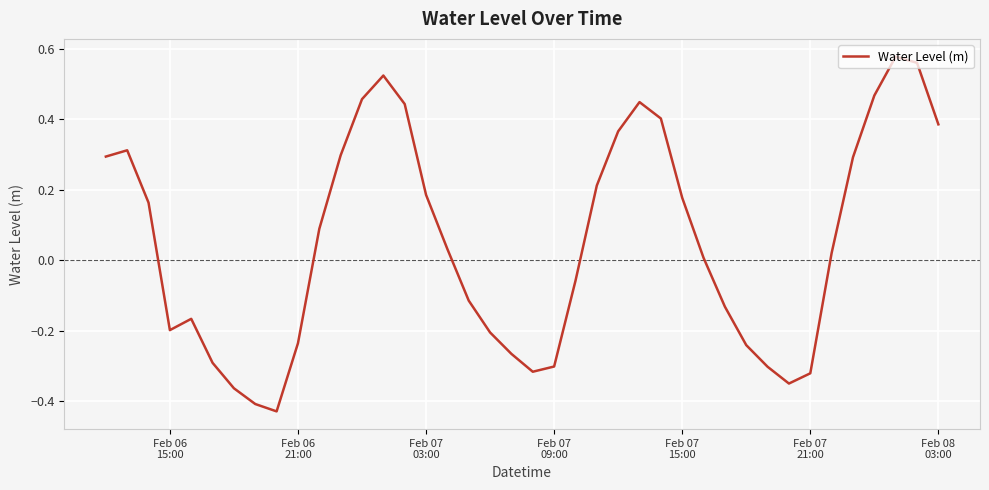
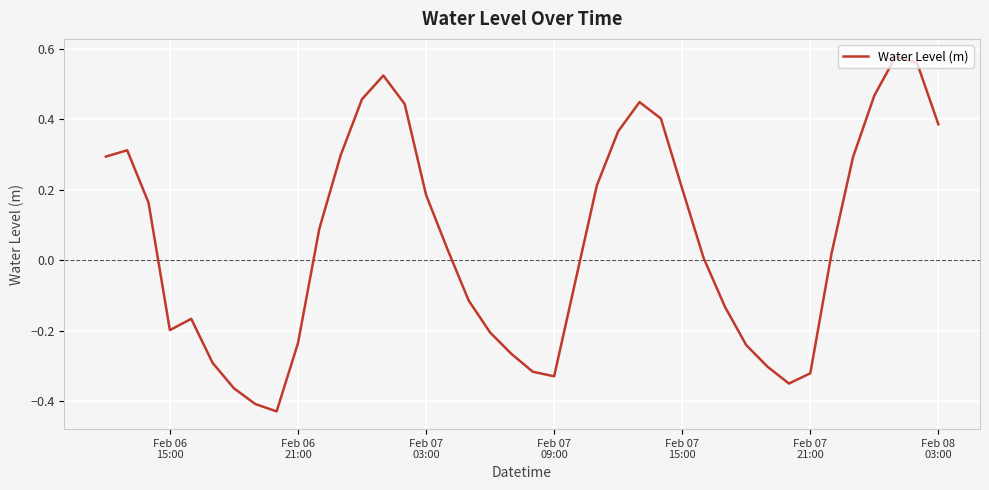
  {
    "Feb 06 15:00": -0.20,
    "Feb 06 21:00": -0.24,
    "Feb 07 03:00": 0.19,
-   "Feb 07 09:00": -0.30,
-   "Feb 07 15:00": 0.18,
+   "Feb 07 09:00": -0.33,
+   "Feb 07 15:00": 0.20,
    "Feb 07 21:00": -0.32,
    "Feb 08 03:00": 0.39
  }
